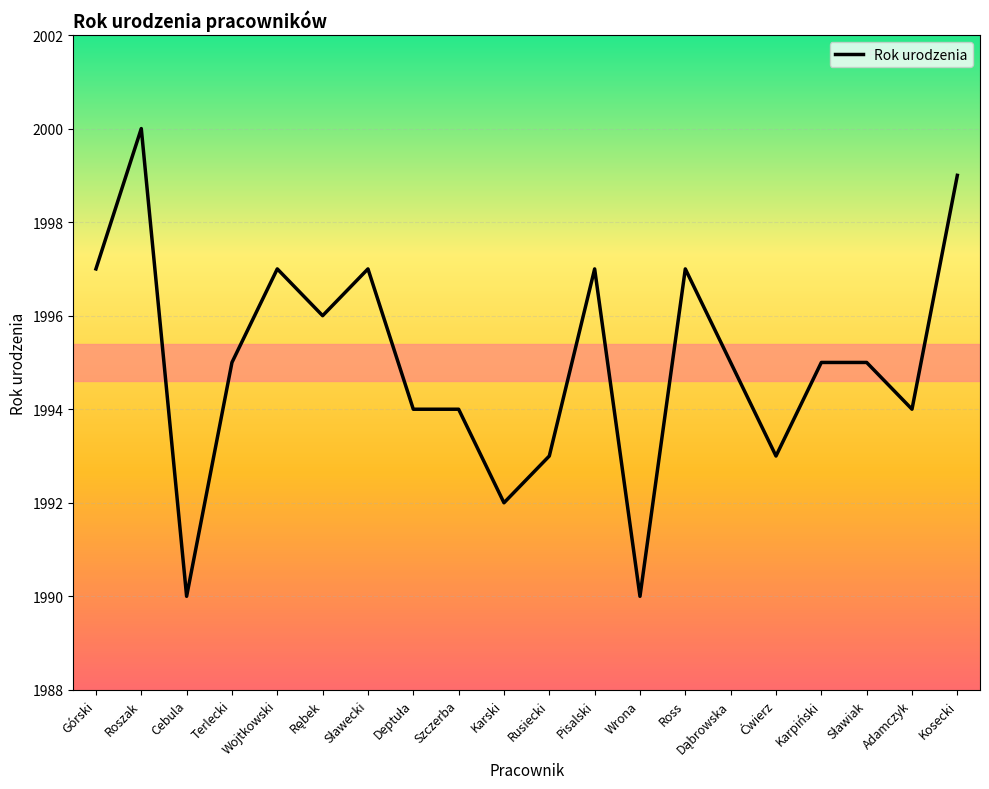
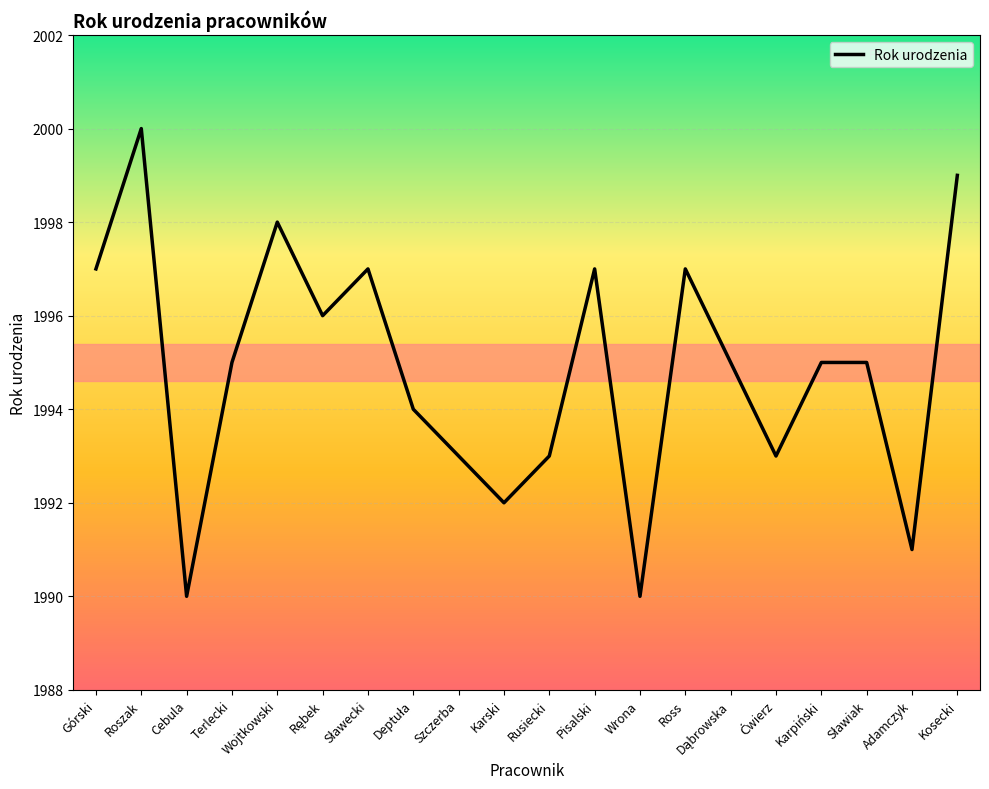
  {
    "Górski": 1997,
    "Roszak": 2000,
    "Cebula": 1990,
-   "Wojtkowski": 1997,
+   "Wojtkowski": 1998,
    "Rębek": 1996,
    "Sławecki": 1997,
    "Deptuła": 1994,
-   "Szczerba": 1994,
+   "Szczerba": 1993,
    "Karski": 1992,
    "Rusiecki": 1993,
    "Pisalski": 1997,
    "Wrona": 1990,
    "Ross": 1997,
    "Ćwierz": 1993,
-   "Adamczyk": 1994,
+   "Adamczyk": 1991,
    "Kosecki": 1999
  }
